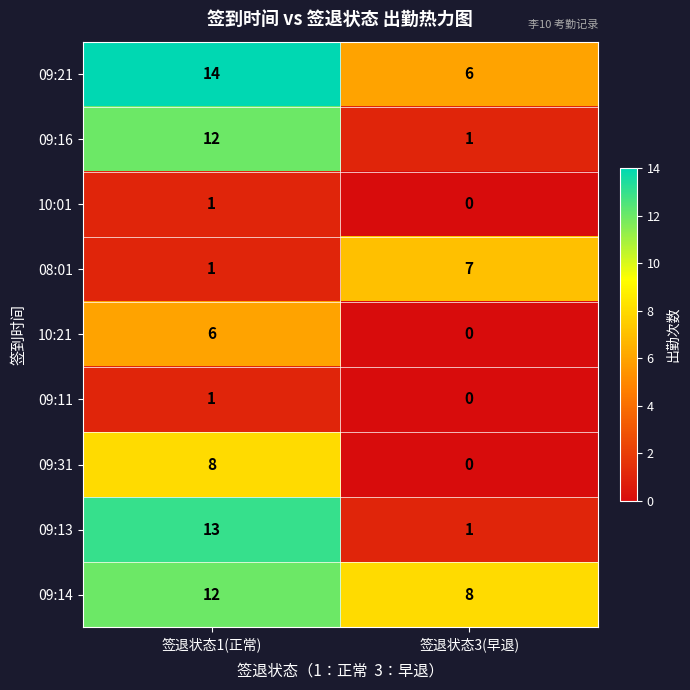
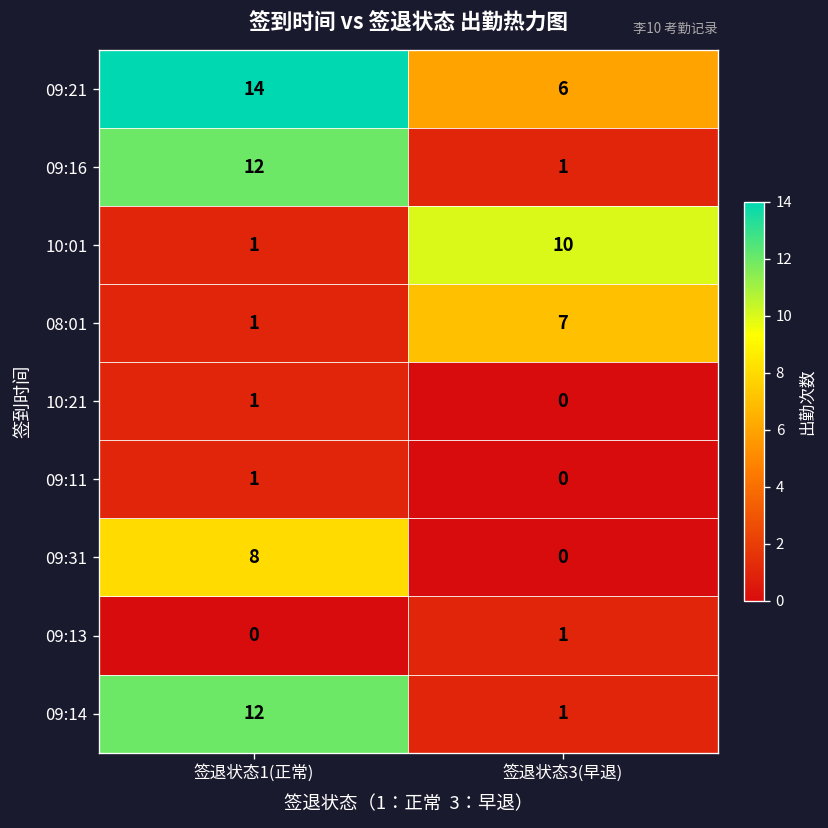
  {
    "09:21": {
      "签退状态1(正常)": 14,
      "签退状态3(早退)": 6
    },
    "09:16": {
      "签退状态1(正常)": 12,
      "签退状态3(早退)": 1
    },
    "10:01": {
      "签退状态1(正常)": 1,
-     "签退状态3(早退)": 0
+     "签退状态3(早退)": 10
    },
    "08:01": {
      "签退状态1(正常)": 1,
      "签退状态3(早退)": 7
    },
    "10:21": {
-     "签退状态1(正常)": 6,
+     "签退状态1(正常)": 1,
      "签退状态3(早退)": 0
    },
    "09:11": {
      "签退状态1(正常)": 1,
      "签退状态3(早退)": 0
    },
    "09:31": {
      "签退状态1(正常)": 8,
      "签退状态3(早退)": 0
    },
    "09:13": {
-     "签退状态1(正常)": 13,
+     "签退状态1(正常)": 0,
      "签退状态3(早退)": 1
    },
    "09:14": {
      "签退状态1(正常)": 12,
-     "签退状态3(早退)": 8
+     "签退状态3(早退)": 1
    }
  }
